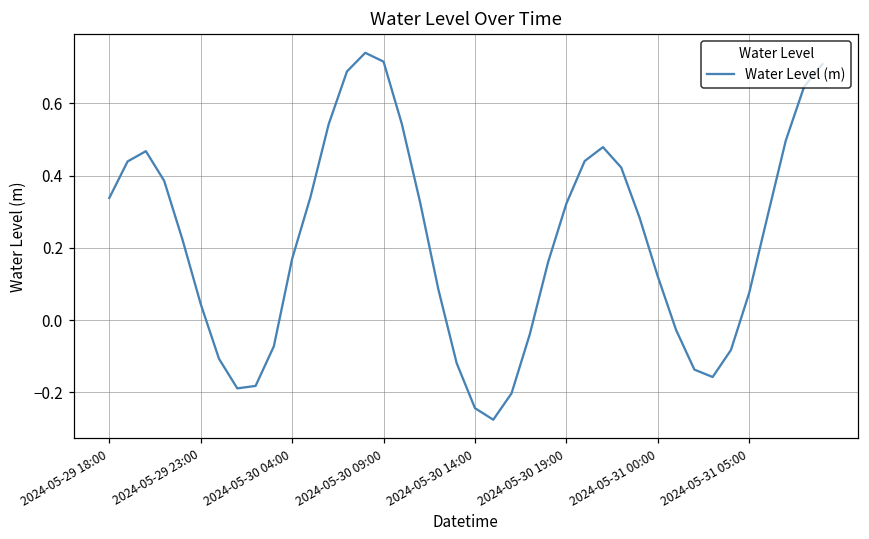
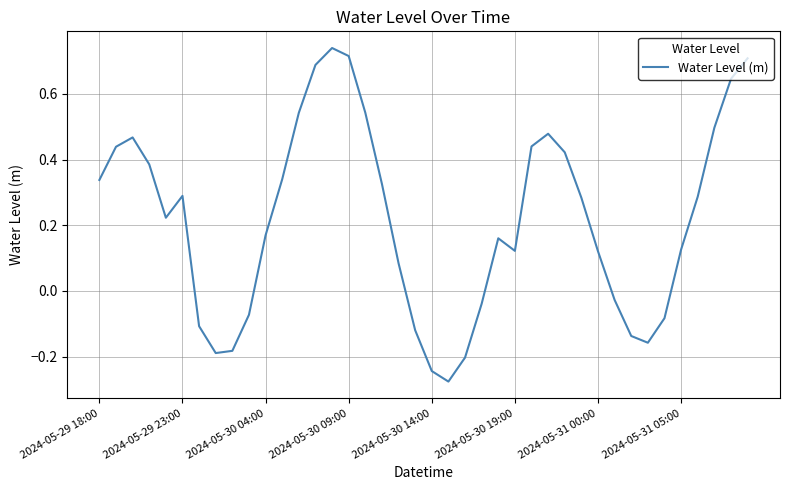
  {
    "2024-05-29 18:00": 0.34,
-   "2024-05-29 23:00": 0.04,
+   "2024-05-29 23:00": 0.29,
    "2024-05-30 04:00": 0.17,
    "2024-05-30 09:00": 0.72,
    "2024-05-30 14:00": -0.24,
-   "2024-05-30 19:00": 0.32,
+   "2024-05-30 19:00": 0.12,
    "2024-05-31 00:00": 0.12,
-   "2024-05-31 05:00": 0.08
+   "2024-05-31 05:00": 0.13
  }
